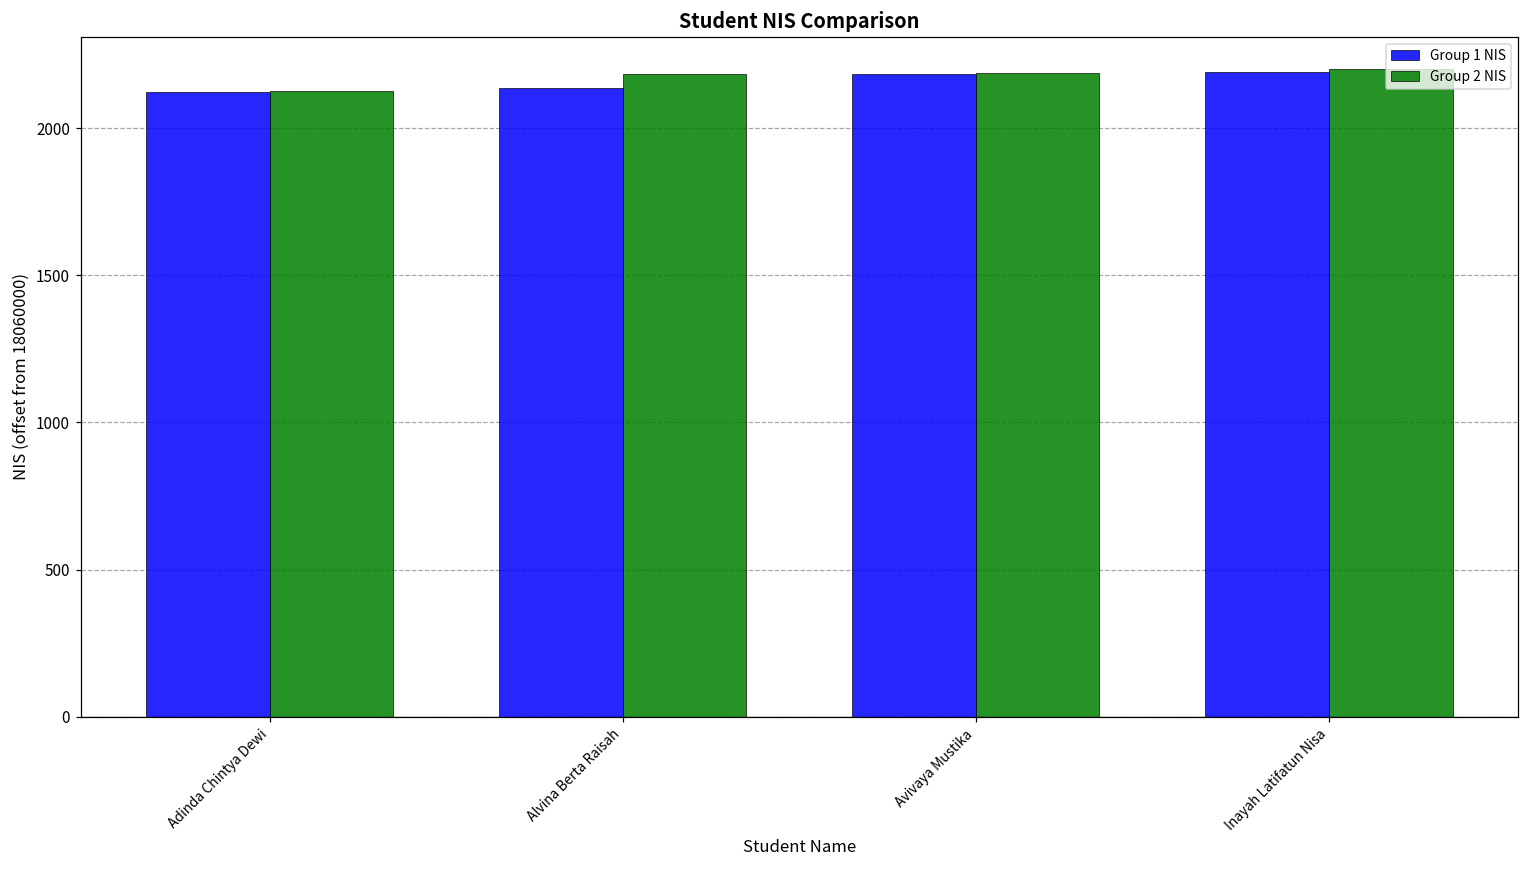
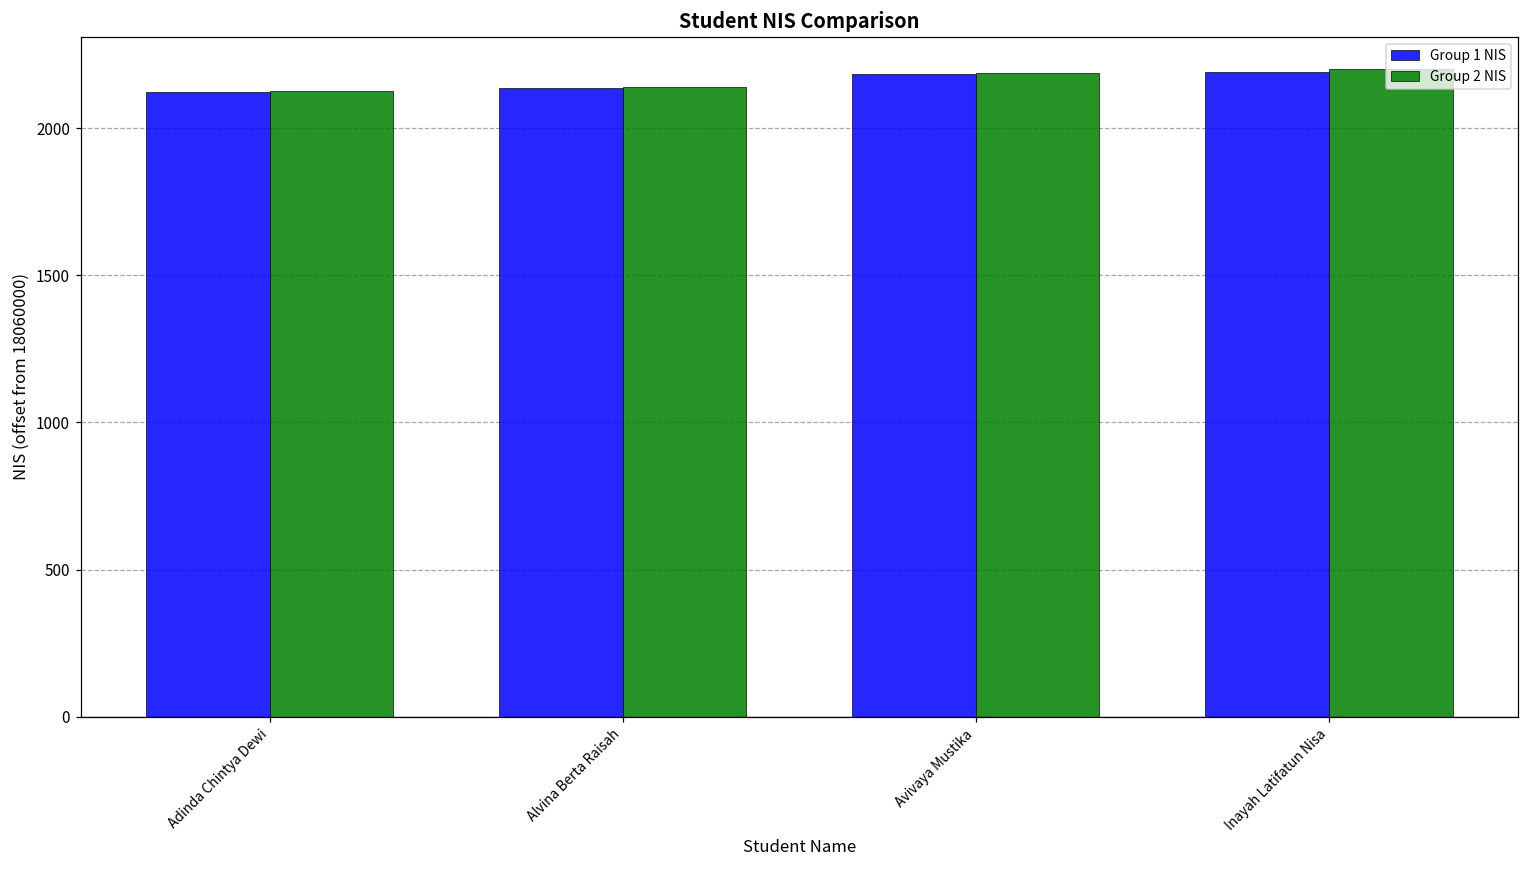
  {
    "Group 1 NIS": {
      "Adinda Chintya Dewi": 2120,
      "Alvina Berta Raisah": 2140,
      "Avivaya Mustika": 2180,
      "Inayah Latifatun Nisa": 2190
    },
    "Group 2 NIS": {
      "Adinda Chintya Dewi": 2130,
-     "Alvina Berta Raisah": 2190,
+     "Alvina Berta Raisah": 2140,
      "Avivaya Mustika": 2190
    }
  }
